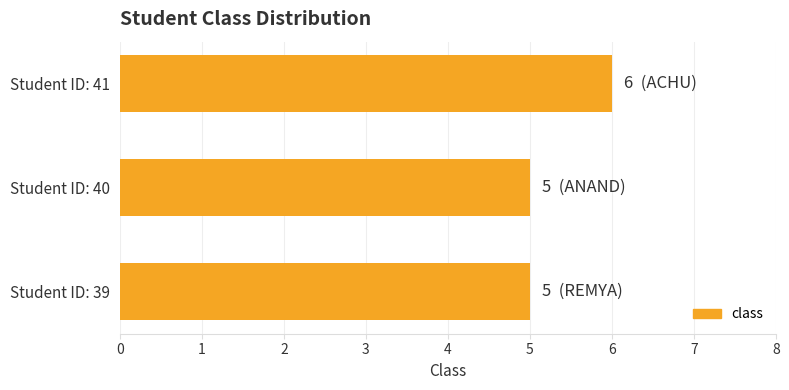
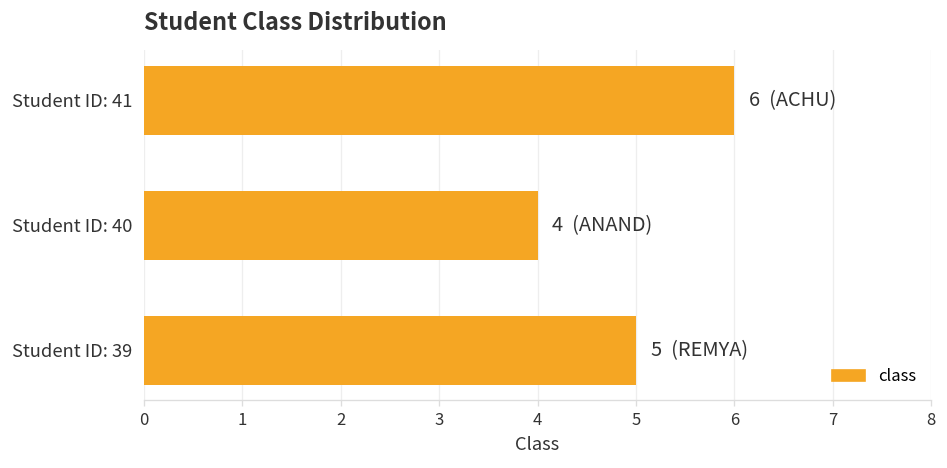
  {
    "Student ID: 41": 6,
-   "Student ID: 40": 5,
+   "Student ID: 40": 4,
    "Student ID: 39": 5
  }
